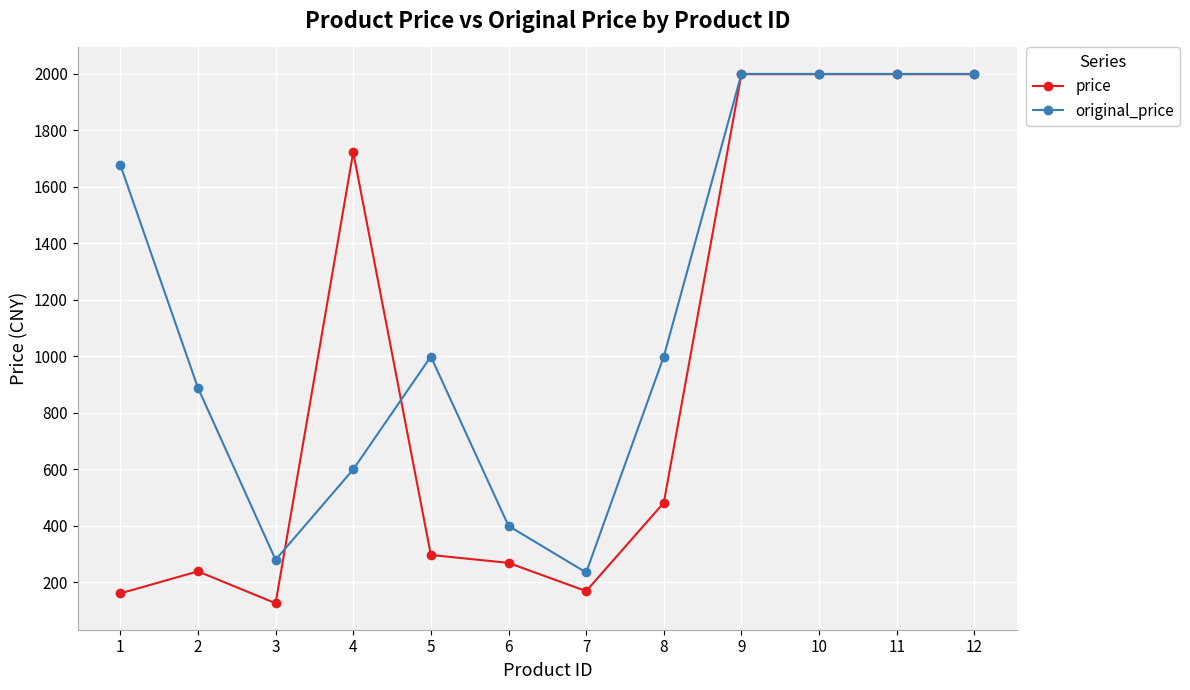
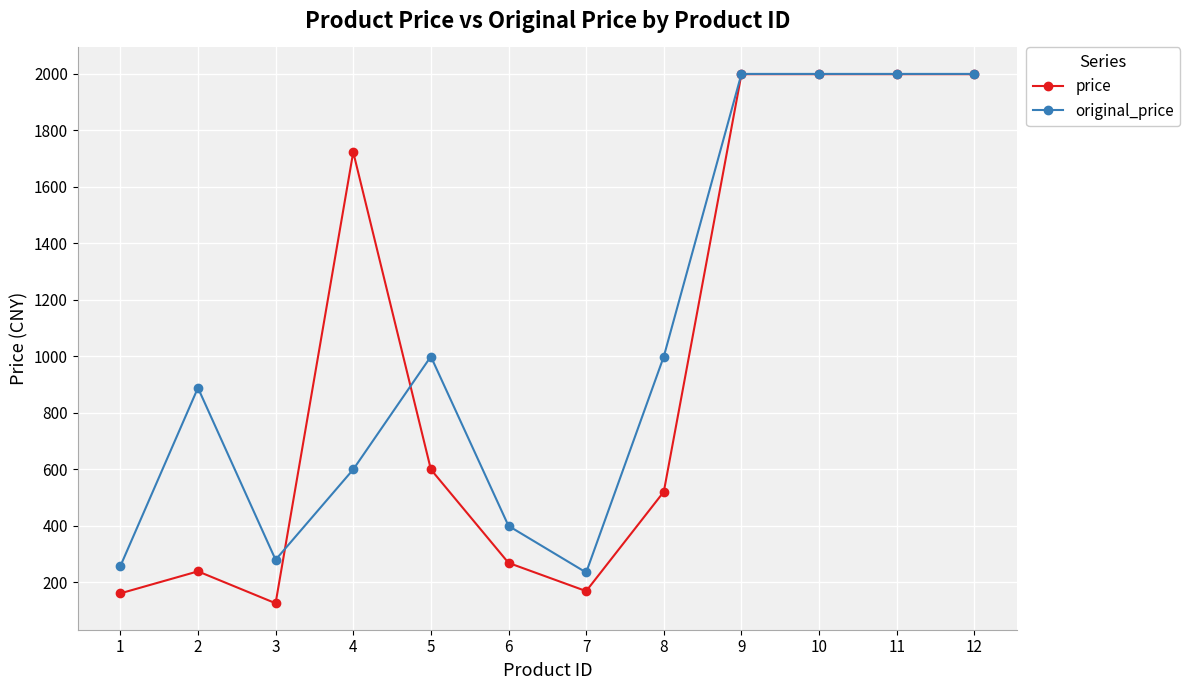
  {
    "price": {
      "1": 160,
      "2": 240,
      "3": 130,
      "4": 1720,
-     "5": 300,
+     "5": 600,
      "6": 270,
      "7": 170,
-     "8": 480
+     "8": 520
    },
    "original_price": {
-     "1": 1680,
+     "1": 260,
      "2": 890,
      "3": 280,
      "4": 600,
      "5": 1000,
      "6": 400,
      "7": 230,
      "8": 1000
    }
  }
